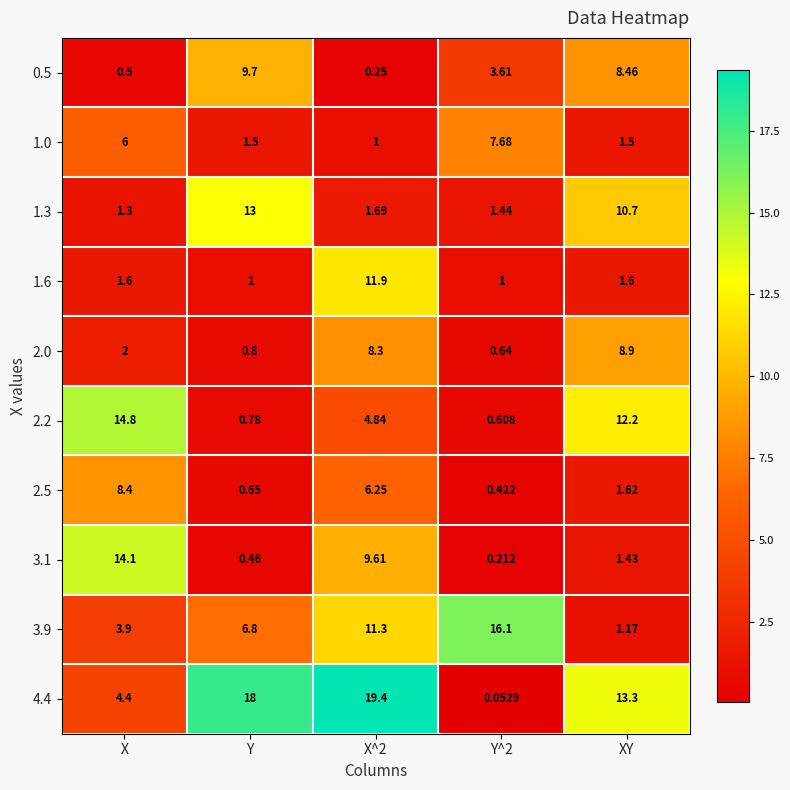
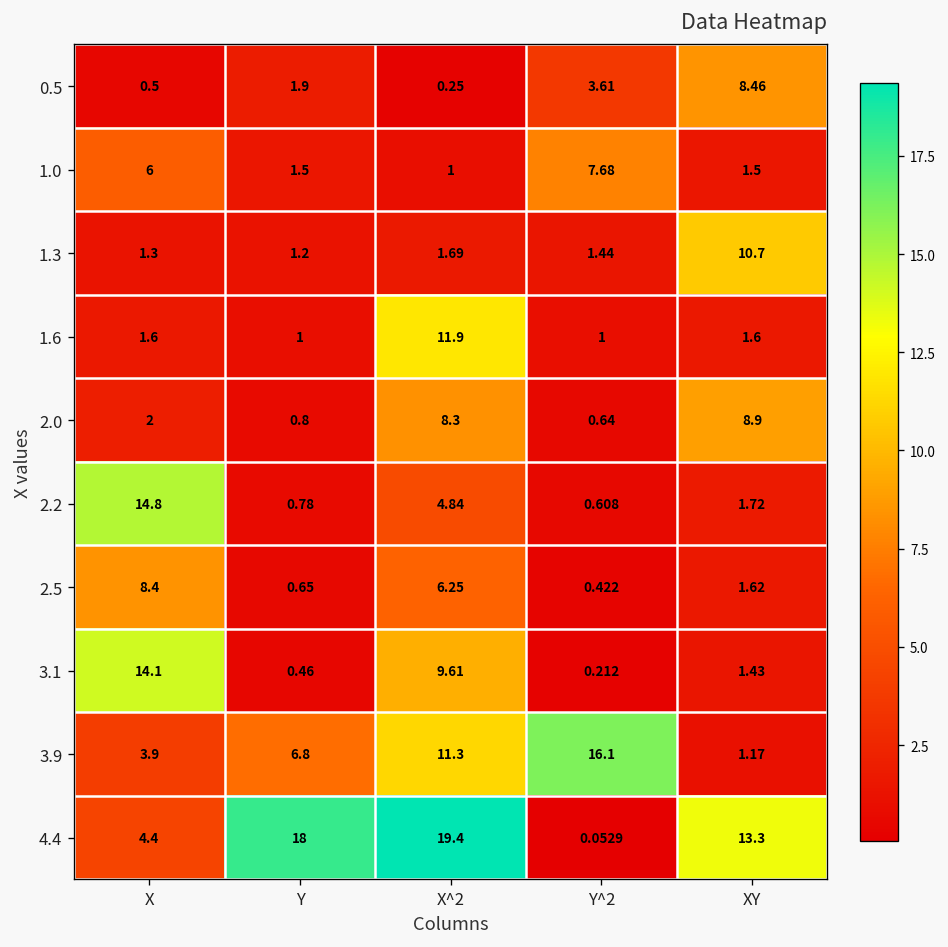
  {
    "0.5": {
      "X": 0.5,
-     "Y": 9.7,
+     "Y": 1.9,
      "X^2": 0.25,
      "Y^2": 3.61,
      "XY": 8.46
    },
    "1.0": {
      "X": 6,
      "Y": 1.5,
      "X^2": 1,
      "Y^2": 7.68,
      "XY": 1.5
    },
    "1.3": {
      "X": 1.3,
-     "Y": 13,
+     "Y": 1.2,
      "X^2": 1.69,
      "Y^2": 1.44,
      "XY": 10.7
    },
    "1.6": {
      "X": 1.6,
      "Y": 1,
      "X^2": 11.9,
      "Y^2": 1,
      "XY": 1.6
    },
    "2.0": {
      "X": 2,
      "Y": 0.8,
      "X^2": 8.3,
      "Y^2": 0.64,
      "XY": 8.9
    },
    "2.2": {
      "X": 14.8,
      "Y": 0.78,
      "X^2": 4.84,
      "Y^2": 0.608,
-     "XY": 12.2
+     "XY": 1.72
    },
    "2.5": {
      "X": 8.4,
      "Y": 0.65,
      "X^2": 6.25,
      "Y^2": 0.422,
      "XY": 1.62
    },
    "3.1": {
      "X": 14.1,
      "Y": 0.46,
      "X^2": 9.61,
      "Y^2": 0.212,
      "XY": 1.43
    },
    "3.9": {
      "X": 3.9,
      "Y": 6.8,
      "X^2": 11.3,
      "Y^2": 16.1,
      "XY": 1.17
    },
    "4.4": {
      "X": 4.4,
      "Y": 18,
      "X^2": 19.4,
      "Y^2": 0.0529,
      "XY": 13.3
    }
  }
